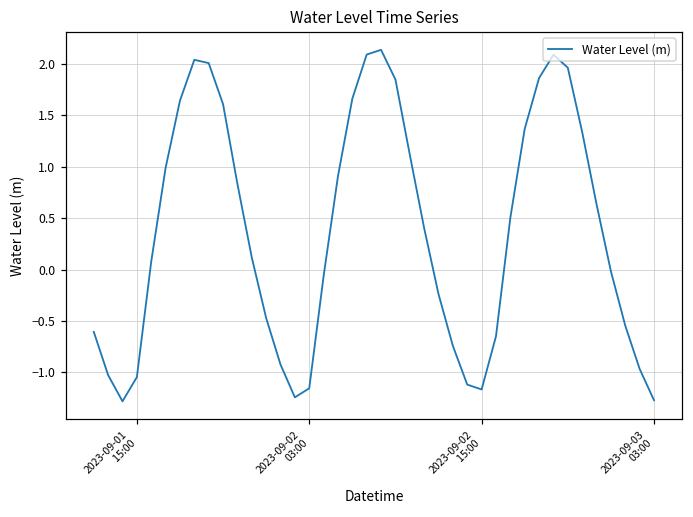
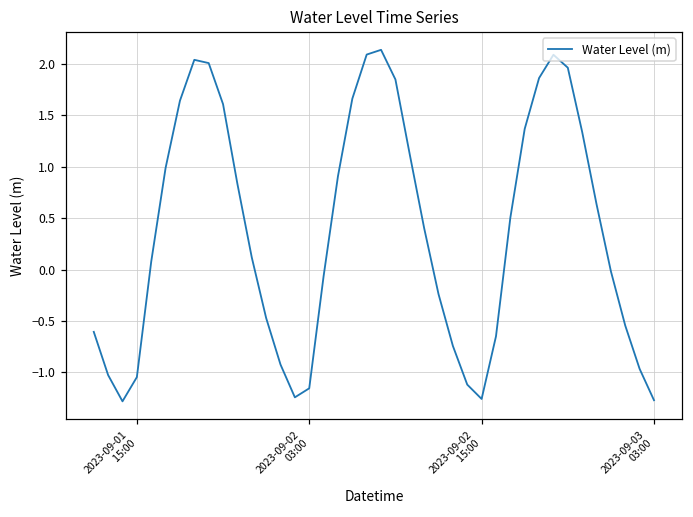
  {
    "2023-09-01 15:00": -1.0,
    "2023-09-02 03:00": -1.2,
-   "2023-09-02 15:00": -1.2,
+   "2023-09-02 15:00": -1.3,
    "2023-09-03 03:00": -1.3
  }
